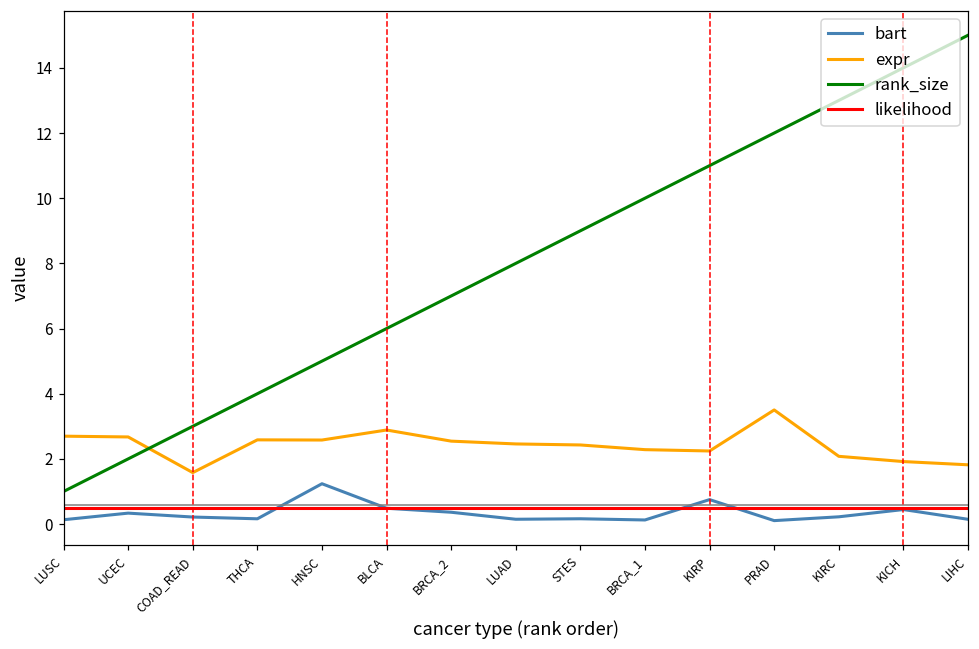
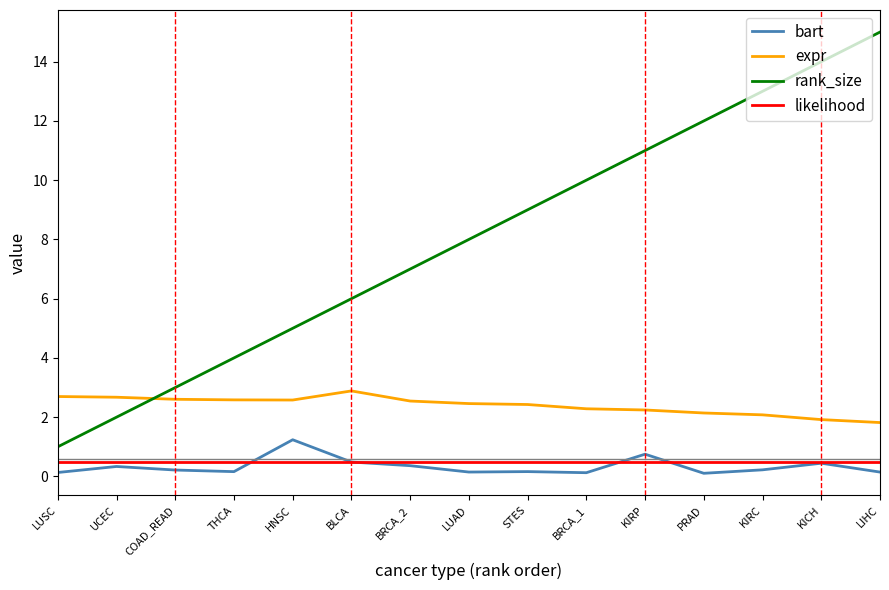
  {
    "bart": {
      "LUSC": 0.1,
      "UCEC": 0.3,
      "COAD_READ": 0.2,
      "THCA": 0.2,
      "HNSC": 1.2,
      "BRCA_2": 0.4,
      "LUAD": 0.1,
      "STES": 0.2,
      "BRCA_1": 0.1,
      "KIRP": 0.8,
      "PRAD": 0.1,
      "KIRC": 0.2,
      "LIHC": 0.1
    },
    "expr": {
      "LUSC": 2.7,
      "UCEC": 2.7,
-     "COAD_READ": 1.6,
+     "COAD_READ": 2.6,
      "THCA": 2.6,
      "HNSC": 2.6,
      "BLCA": 2.9,
      "BRCA_2": 2.5,
      "LUAD": 2.5,
      "STES": 2.4,
      "BRCA_1": 2.3,
      "KIRP": 2.2,
-     "PRAD": 3.5,
+     "PRAD": 2.1,
      "KIRC": 2.1,
      "KICH": 1.9,
      "LIHC": 1.8
    },
    "rank_size": {
      "LUSC": 1.0,
      "UCEC": 2.0,
      "COAD_READ": 3.0,
      "THCA": 4.0,
      "HNSC": 5.0,
      "BLCA": 6.0,
      "BRCA_2": 7.0,
      "LUAD": 8.0,
      "STES": 9.0,
      "BRCA_1": 10.0,
      "KIRP": 11.0,
      "PRAD": 12.0,
      "LIHC": 15.0
    },
    "likelihood": {
      "LUSC": 0.5,
      "UCEC": 0.5,
      "COAD_READ": 0.5,
      "THCA": 0.5,
      "HNSC": 0.5,
      "BRCA_2": 0.5,
      "LUAD": 0.5,
      "STES": 0.5,
      "BRCA_1": 0.5,
      "KIRP": 0.5,
      "PRAD": 0.5,
      "KIRC": 0.5,
      "LIHC": 0.5
    }
  }
